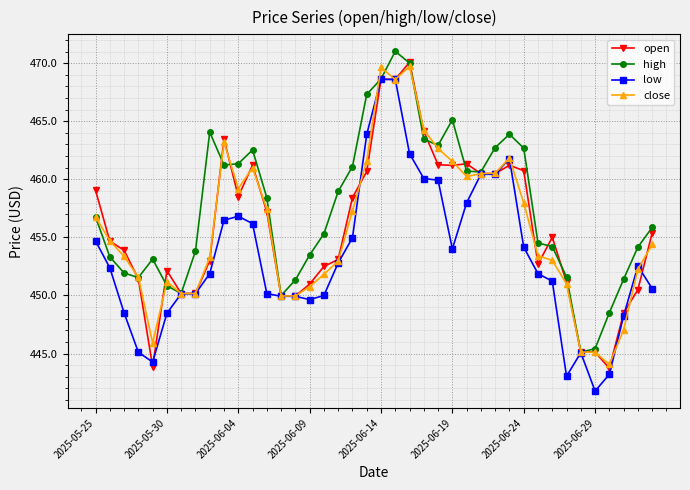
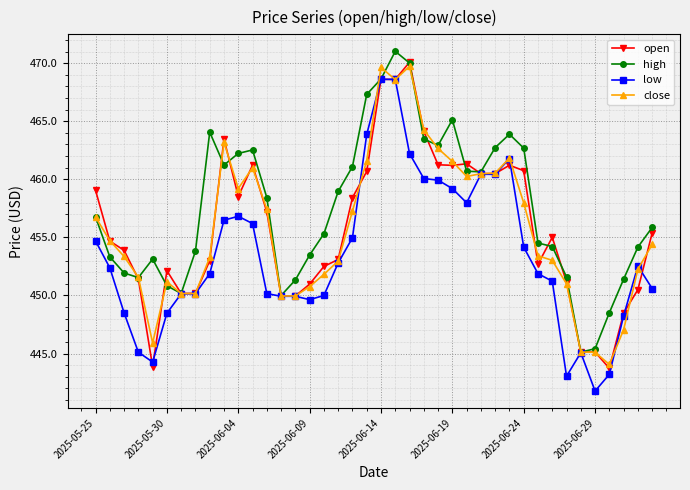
  {
    "open": {
      "2025-05-25": 459.1,
      "2025-05-30": 452.1,
      "2025-06-04": 458.5,
      "2025-06-19": 461.2,
      "2025-06-24": 460.7
    },
    "high": {
      "2025-05-30": 450.8,
-     "2025-06-04": 461.3,
+     "2025-06-04": 462.2,
      "2025-06-09": 453.5,
      "2025-06-19": 465.1,
      "2025-06-24": 462.7,
      "2025-06-29": 445.4
    },
    "low": {
      "2025-05-25": 454.7,
      "2025-05-30": 448.5,
      "2025-06-04": 456.8,
      "2025-06-09": 449.6,
-     "2025-06-19": 454.0,
+     "2025-06-19": 459.2,
      "2025-06-24": 454.2,
      "2025-06-29": 441.8
    },
    "close": {
      "2025-05-30": 451.2,
      "2025-06-04": 459.2,
      "2025-06-14": 469.6,
      "2025-06-19": 461.5,
      "2025-06-24": 458.0
    }
  }
